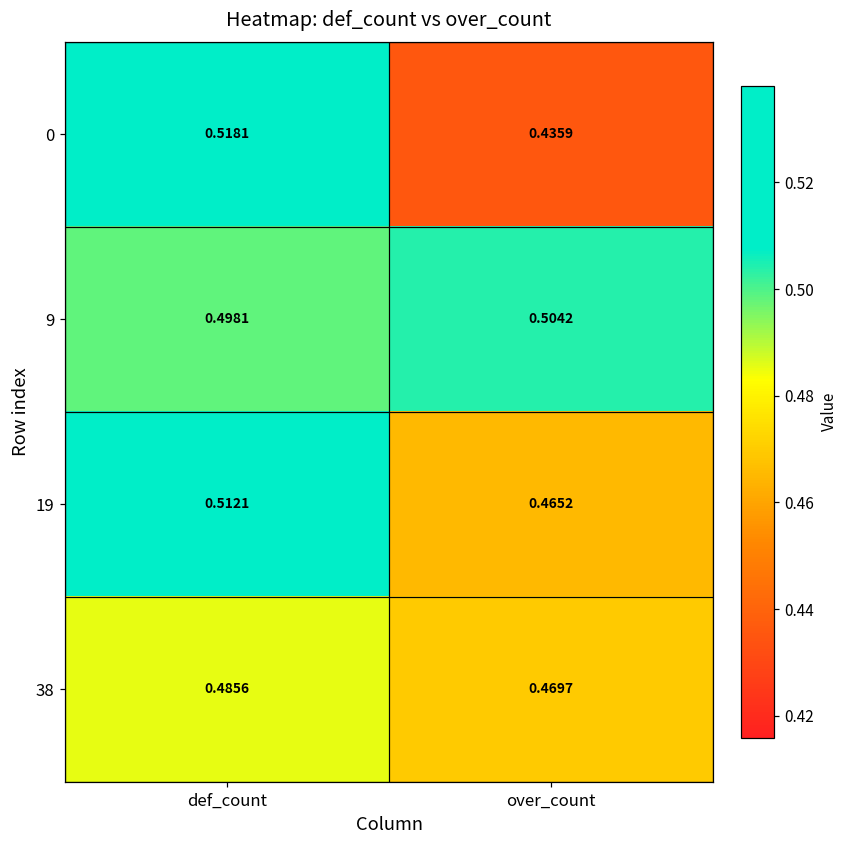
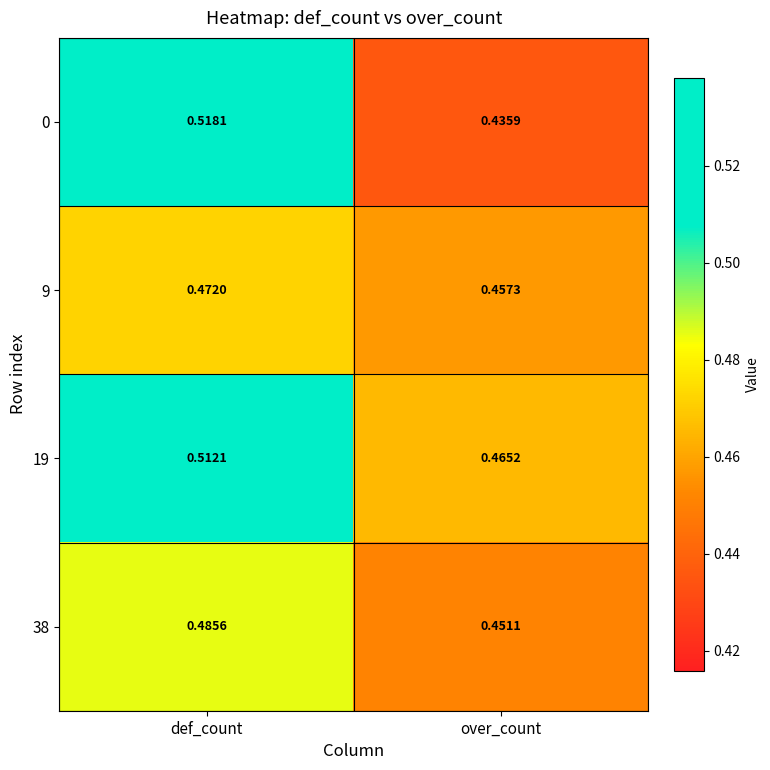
  {
    "0": {
      "def_count": 0.5181,
      "over_count": 0.4359
    },
    "9": {
-     "def_count": 0.4981,
-     "over_count": 0.5042
+     "def_count": 0.4720,
+     "over_count": 0.4573
    },
    "19": {
      "def_count": 0.5121,
      "over_count": 0.4652
    },
    "38": {
      "def_count": 0.4856,
-     "over_count": 0.4697
+     "over_count": 0.4511
    }
  }
